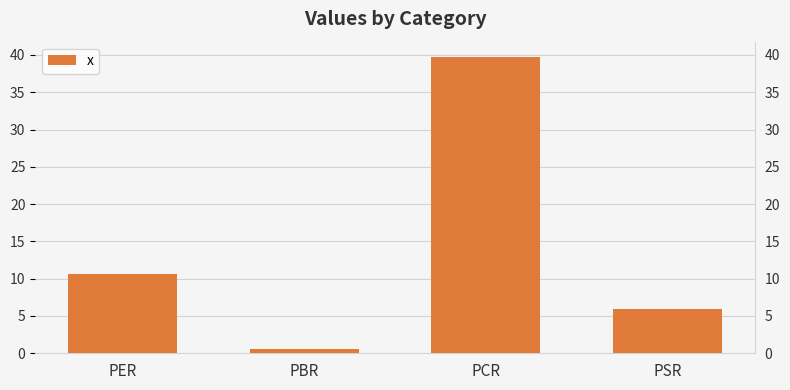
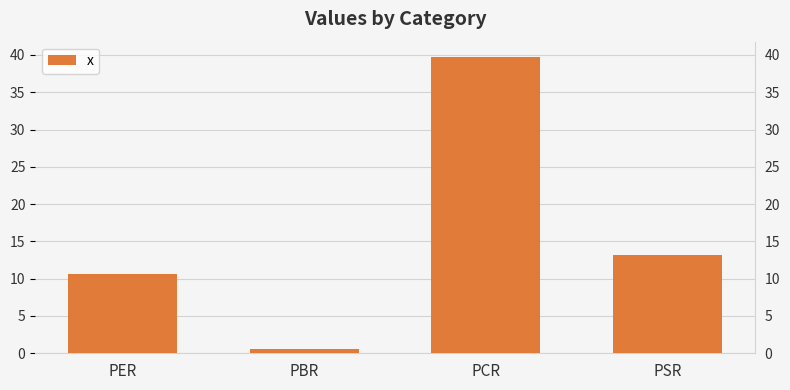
  {
    "PER": 11,
    "PBR": 1,
    "PCR": 40,
-   "PSR": 6
+   "PSR": 13
  }
